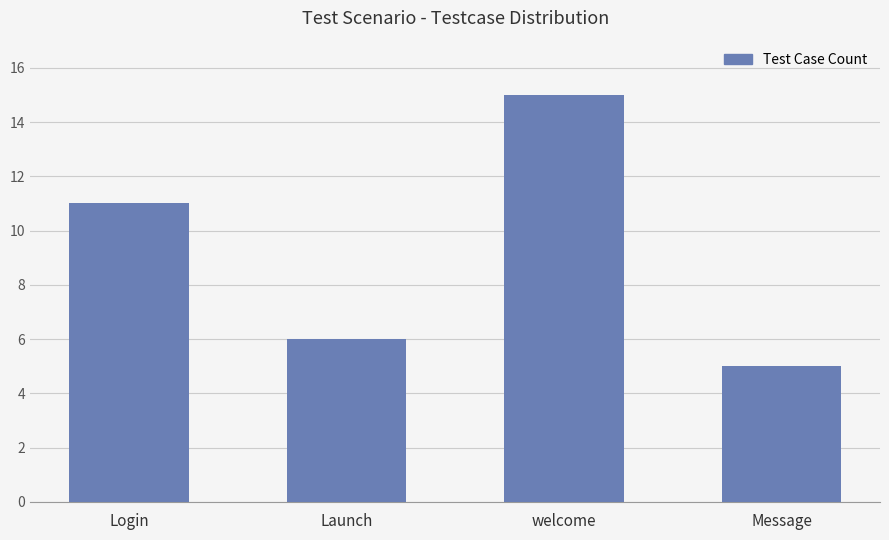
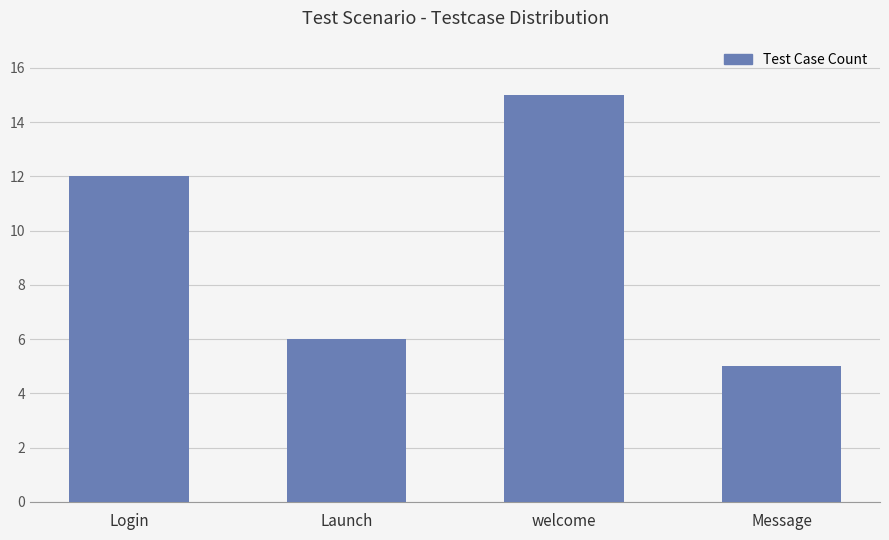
  {
-   "Login": 11,
+   "Login": 12,
    "Launch": 6,
    "welcome": 15,
    "Message": 5
  }
